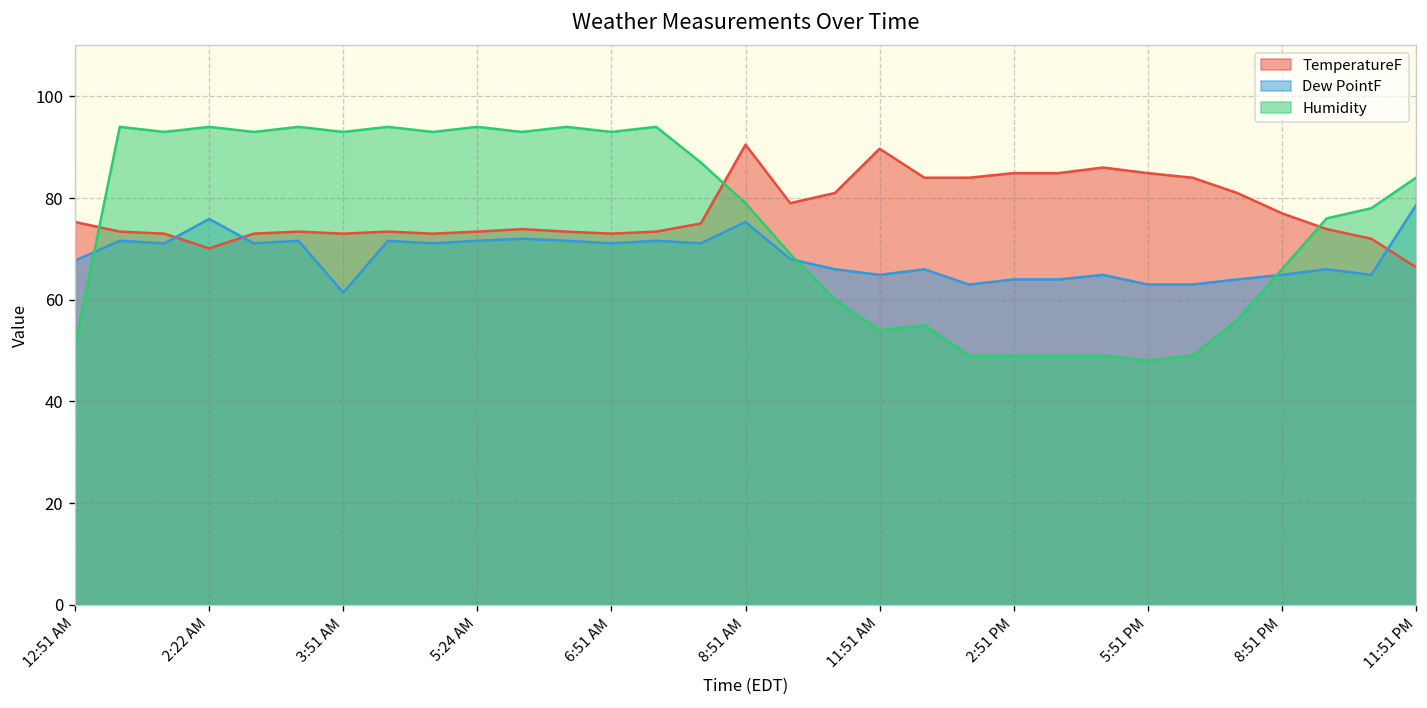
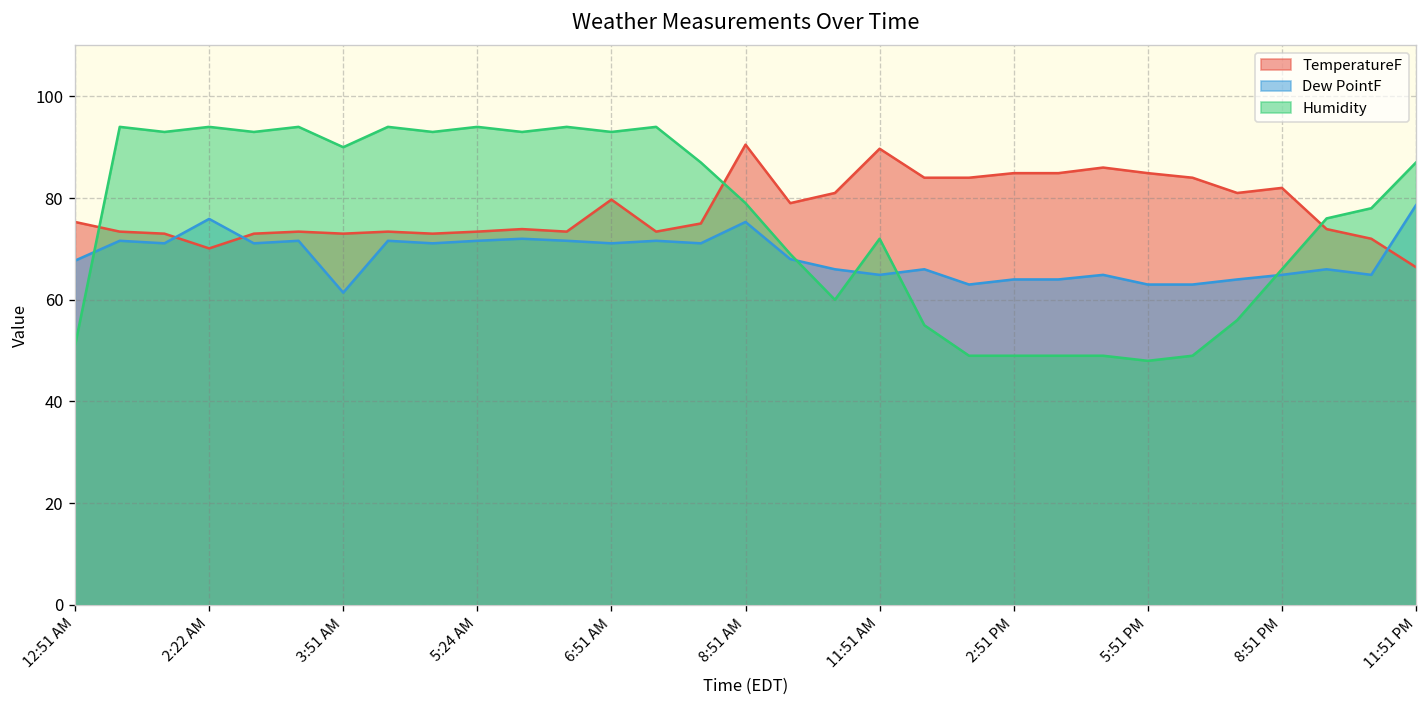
  {
    "TemperatureF": {
      "12:51 AM": 75,
      "2:22 AM": 70,
      "3:51 AM": 73,
      "5:24 AM": 73,
-     "6:51 AM": 73,
+     "6:51 AM": 80,
      "8:51 AM": 91,
      "11:51 AM": 90,
      "2:51 PM": 85,
      "5:51 PM": 85,
-     "8:51 PM": 77,
+     "8:51 PM": 82,
      "11:51 PM": 66
    },
    "Dew PointF": {
      "12:51 AM": 68,
      "2:22 AM": 76,
      "3:51 AM": 61,
      "5:24 AM": 72,
      "6:51 AM": 71,
      "8:51 AM": 75,
      "11:51 AM": 65,
      "2:51 PM": 64,
      "5:51 PM": 63,
      "8:51 PM": 65,
      "11:51 PM": 79
    },
    "Humidity": {
      "12:51 AM": 51,
      "2:22 AM": 94,
-     "3:51 AM": 93,
+     "3:51 AM": 90,
      "5:24 AM": 94,
      "6:51 AM": 93,
      "8:51 AM": 79,
-     "11:51 AM": 54,
+     "11:51 AM": 72,
      "2:51 PM": 49,
      "5:51 PM": 48,
      "8:51 PM": 66,
-     "11:51 PM": 84
+     "11:51 PM": 87
    }
  }
